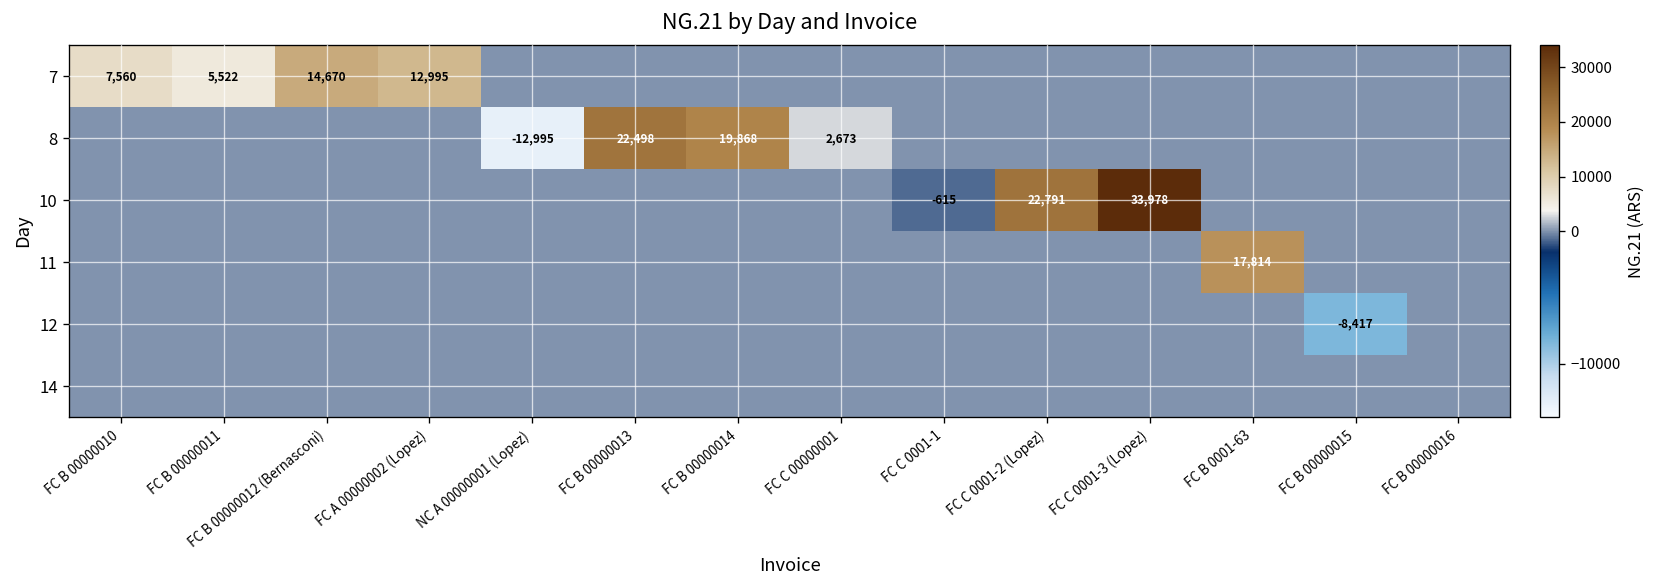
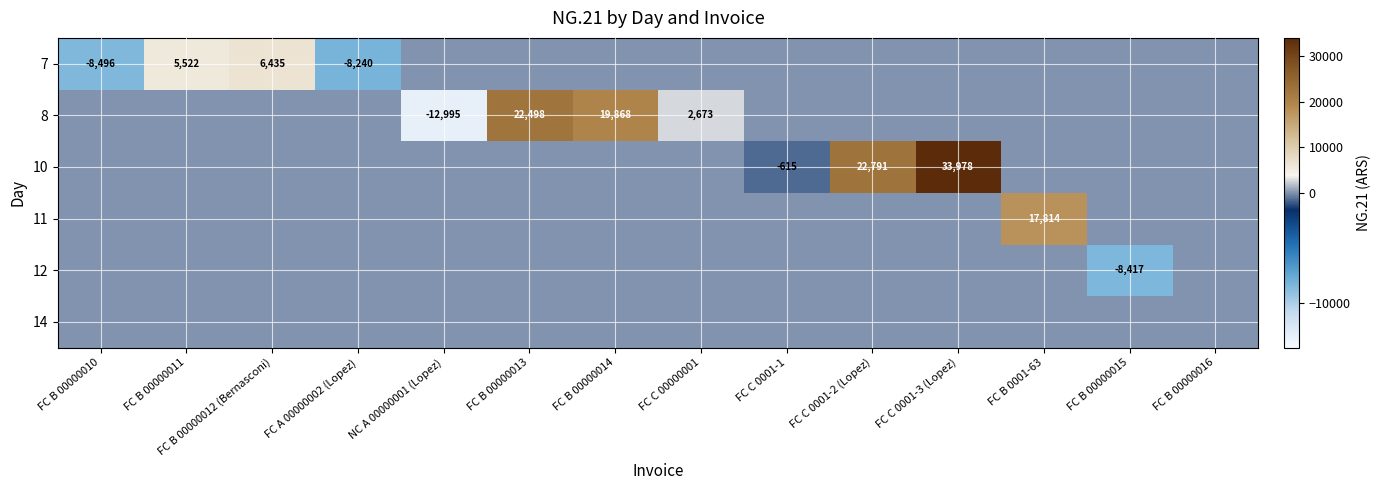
  {
    "7": {
-     "FC B 00000010": "7,560",
+     "FC B 00000010": "-8,496",
      "FC B 00000011": "5,522",
-     "FC B 00000012 (Bernasconi)": "14,670",
-     "FC A 00000002 (Lopez)": "12,995"
+     "FC B 00000012 (Bernasconi)": "6,435",
+     "FC A 00000002 (Lopez)": "-8,240"
    },
    "8": {
      "NC A 00000001 (Lopez)": "-12,995",
      "FC B 00000013": "22,498",
      "FC B 00000014": "19,868",
      "FC C 00000001": "2,673"
    },
    "10": {
      "FC C 0001-1": "-615",
      "FC C 0001-2 (Lopez)": "22,791",
      "FC C 0001-3 (Lopez)": "33,978"
    },
    "11": {
      "FC B 0001-63": "17,814"
    },
    "12": {
      "FC B 00000015": "-8,417"
    }
  }
